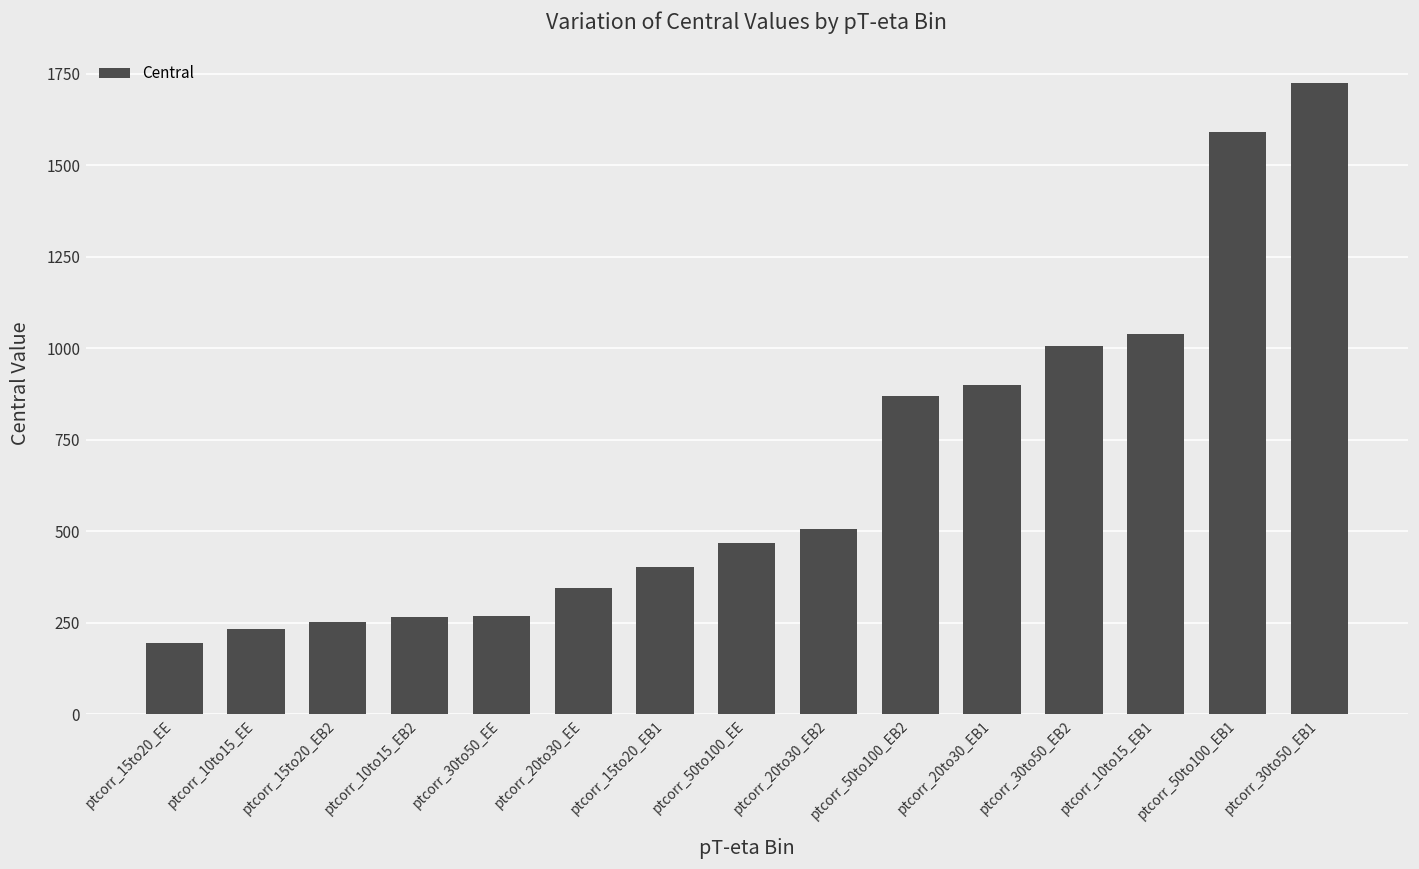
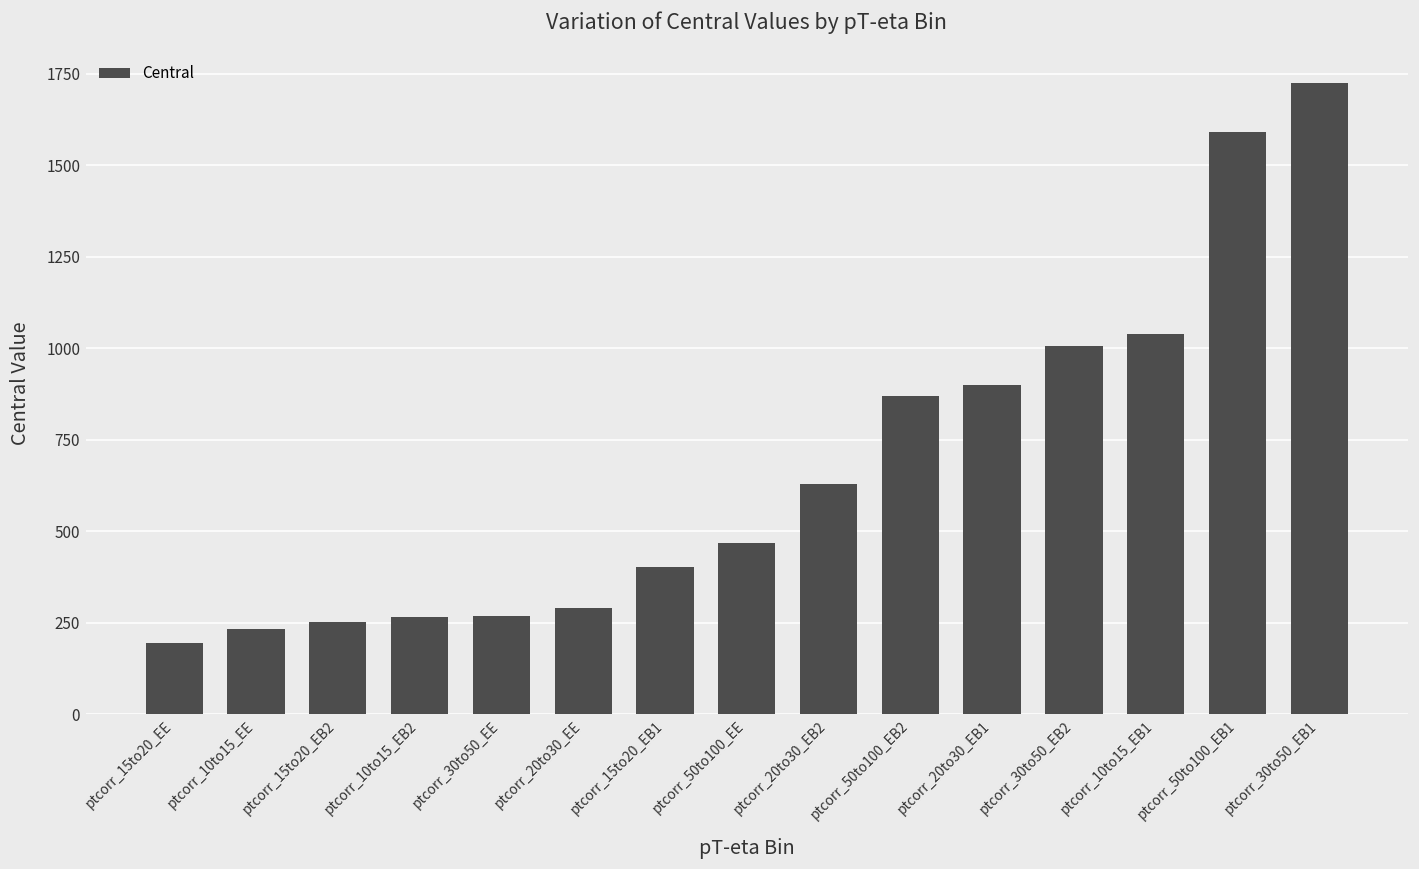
  {
    "ptcorr_15to20_EE": 200,
    "ptcorr_10to15_EE": 230,
    "ptcorr_15to20_EB2": 250,
    "ptcorr_10to15_EB2": 270,
    "ptcorr_30to50_EE": 270,
-   "ptcorr_20to30_EE": 350,
+   "ptcorr_20to30_EE": 290,
    "ptcorr_15to20_EB1": 400,
    "ptcorr_50to100_EE": 470,
-   "ptcorr_20to30_EB2": 510,
+   "ptcorr_20to30_EB2": 630,
    "ptcorr_50to100_EB2": 870,
    "ptcorr_20to30_EB1": 900,
    "ptcorr_30to50_EB2": 1010,
    "ptcorr_10to15_EB1": 1040,
    "ptcorr_50to100_EB1": 1590,
    "ptcorr_30to50_EB1": 1730
  }
